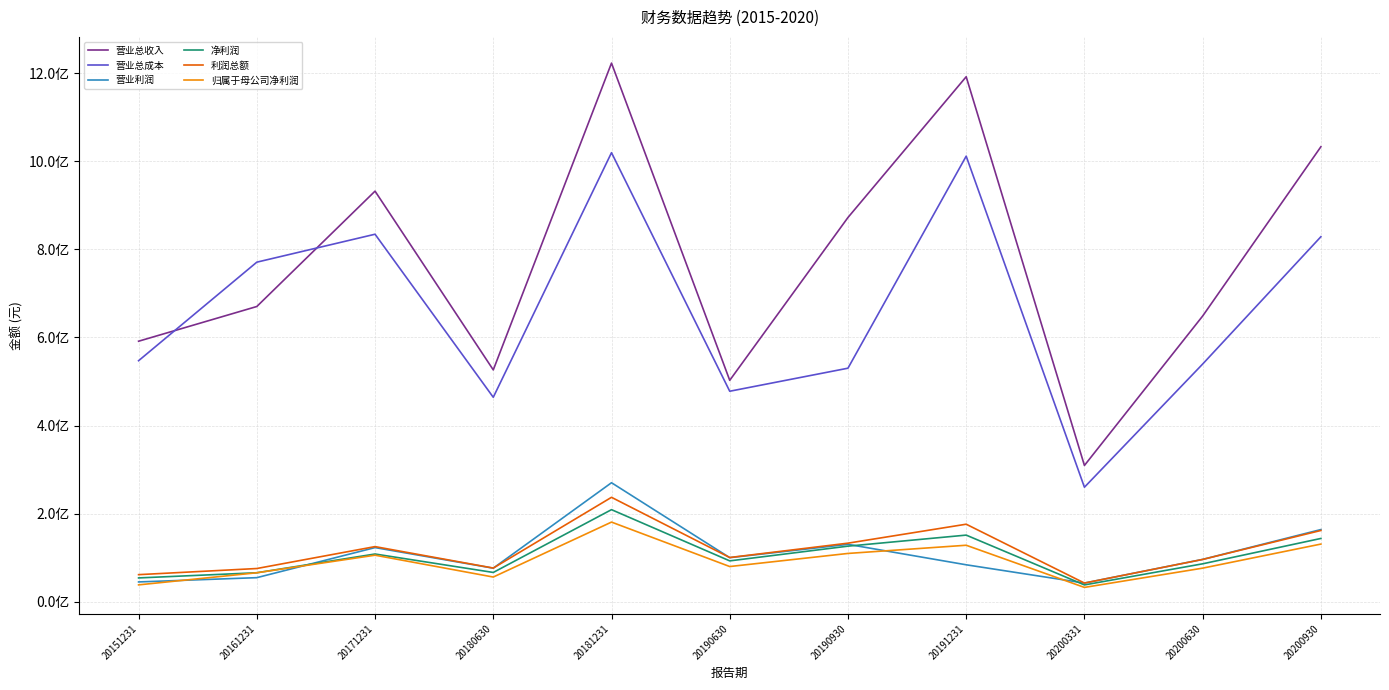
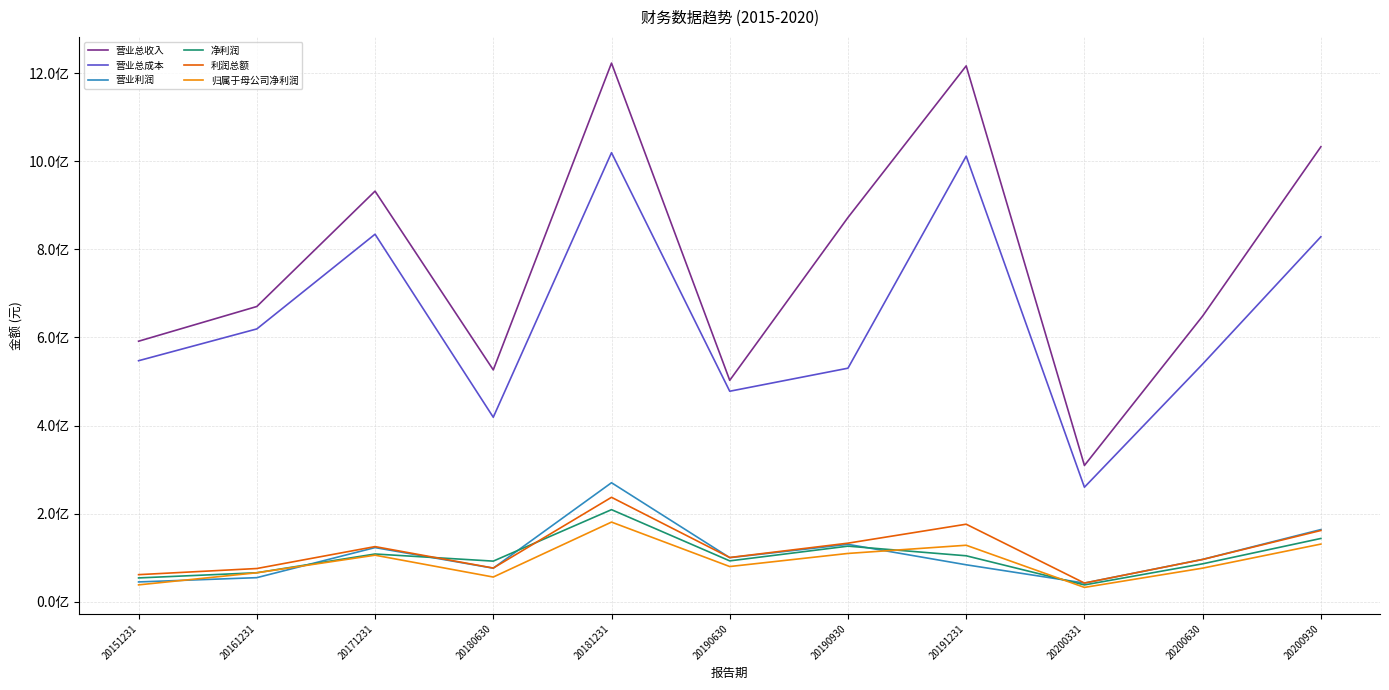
  {
    "营业总收入": {
      "20151231": "5.9亿",
      "20161231": "6.7亿",
      "20171231": "9.3亿",
      "20180630": "5.3亿",
      "20181231": "12.2亿",
      "20190630": "5.0亿",
      "20190930": "8.7亿",
-     "20191231": "11.9亿",
+     "20191231": "12.2亿",
      "20200331": "3.1亿",
      "20200630": "6.5亿",
      "20200930": "10.3亿"
    },
    "营业总成本": {
      "20151231": "5.5亿",
-     "20161231": "7.7亿",
+     "20161231": "6.2亿",
      "20171231": "8.3亿",
-     "20180630": "4.6亿",
+     "20180630": "4.2亿",
      "20181231": "10.2亿",
      "20190630": "4.8亿",
      "20190930": "5.3亿",
      "20191231": "10.1亿",
      "20200331": "2.6亿",
      "20200630": "5.4亿",
      "20200930": "8.3亿"
    },
    "营业利润": {
      "20151231": "0.4亿",
      "20161231": "0.5亿",
      "20181231": "2.7亿",
      "20191231": "0.8亿"
    },
    "净利润": {
      "20151231": "0.5亿",
-     "20180630": "0.7亿",
+     "20180630": "0.9亿",
      "20181231": "2.1亿",
      "20190630": "0.9亿",
-     "20191231": "1.5亿",
+     "20191231": "1.0亿",
      "20200630": "0.9亿",
      "20200930": "1.4亿"
    }
  }
